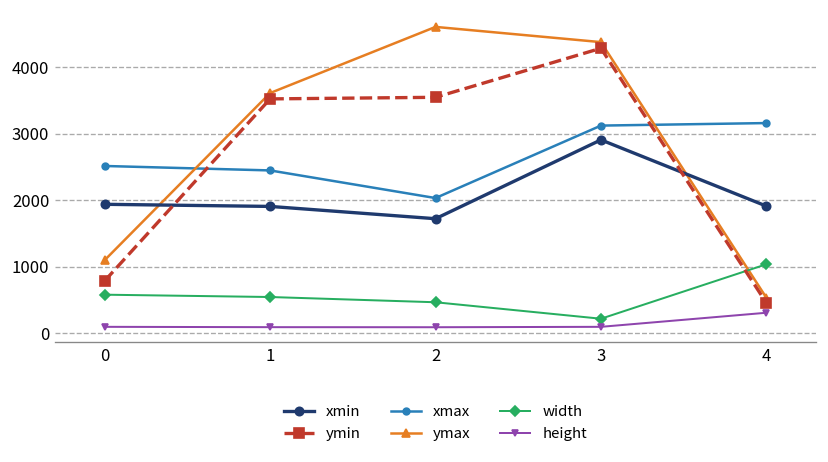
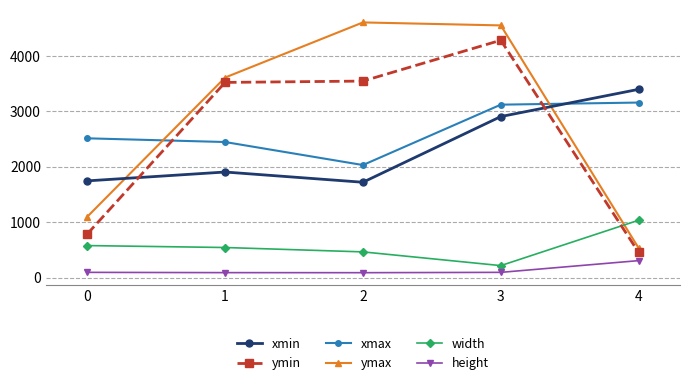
  {
    "xmin": {
-     "0": 1900,
+     "0": 1700,
      "1": 1900,
      "2": 1700,
      "3": 2900,
-     "4": 1900
+     "4": 3400
    },
    "ymin": {
      "0": 800,
      "1": 3500,
      "2": 3500,
      "3": 4300,
      "4": 500
    },
    "xmax": {
      "0": 2500,
      "1": 2400,
      "2": 2000,
      "3": 3100,
      "4": 3200
    },
    "ymax": {
      "0": 1100,
      "1": 3600,
      "2": 4600,
-     "3": 4400,
+     "3": 4600,
      "4": 500
    },
    "width": {
      "0": 600,
      "1": 500,
      "2": 500,
      "3": 200,
      "4": 1000
    },
    "height": {
      "0": 100,
      "1": 100,
      "2": 100,
      "3": 100,
      "4": 300
    }
  }
